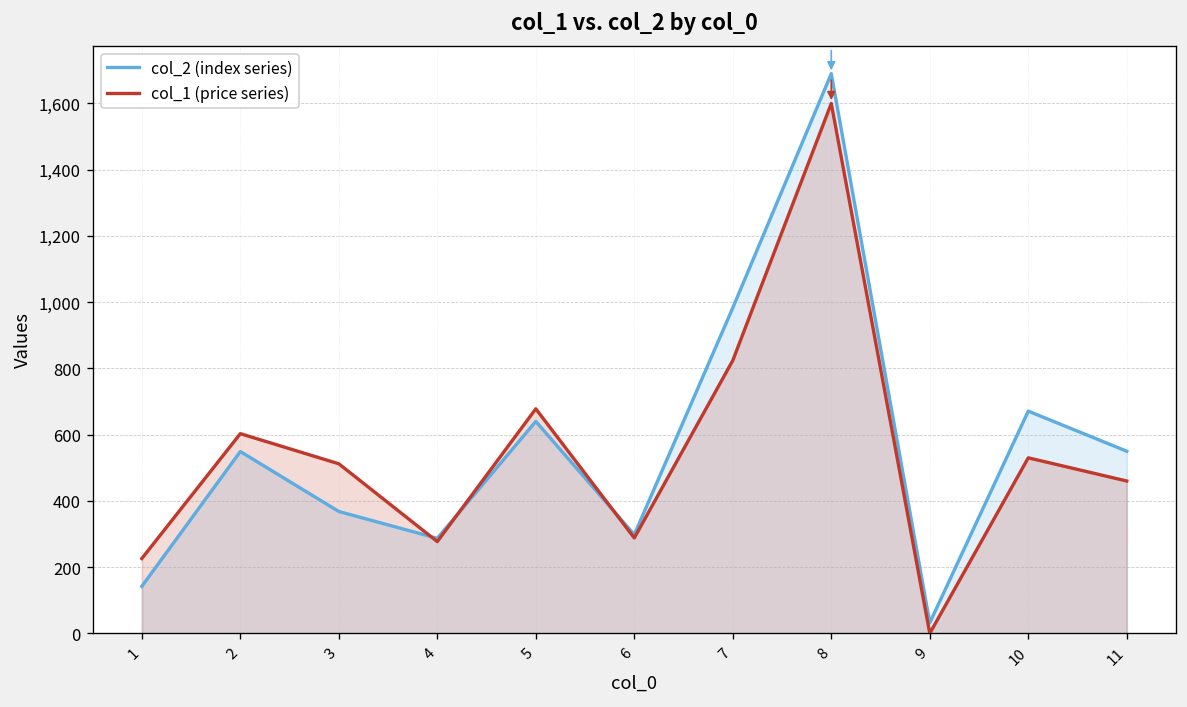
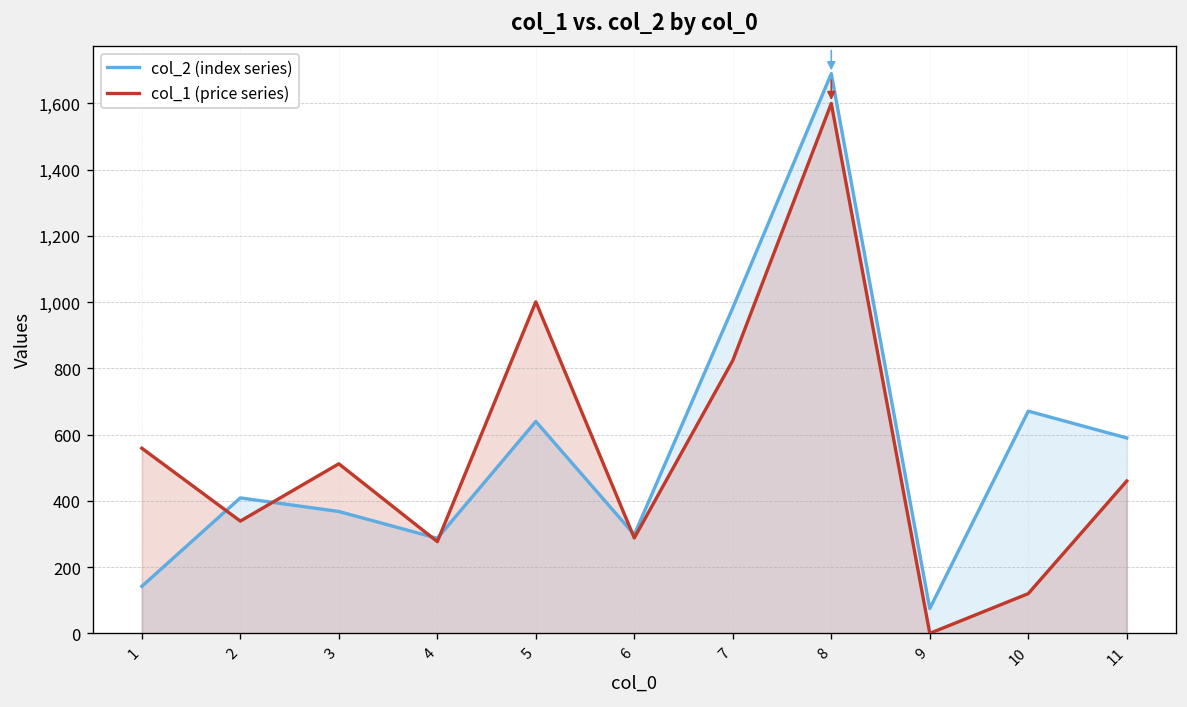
  {
    "col_2 (index series)": {
      "1": "140",
-     "2": "550",
+     "2": "410",
      "3": "370",
      "4": "290",
      "5": "640",
      "6": "300",
      "7": "980",
      "8": "1,690",
-     "9": "30",
+     "9": "80",
      "10": "670",
-     "11": "550"
+     "11": "590"
    },
    "col_1 (price series)": {
-     "1": "230",
-     "2": "600",
+     "1": "560",
+     "2": "340",
      "3": "510",
      "4": "280",
-     "5": "680",
+     "5": "1,000",
      "6": "290",
      "7": "820",
      "8": "1,600",
      "9": "0",
-     "10": "530",
+     "10": "120",
      "11": "460"
    }
  }
